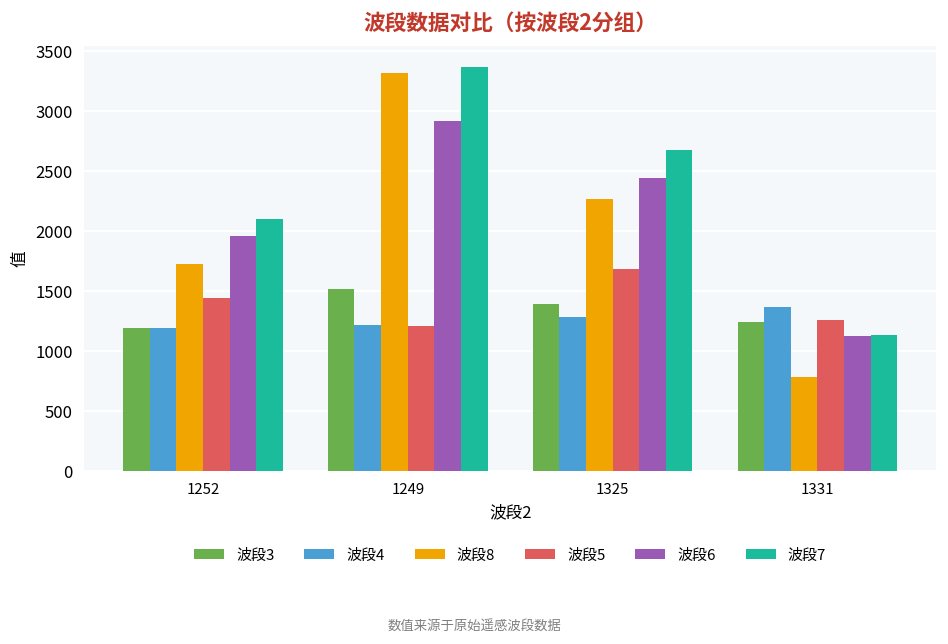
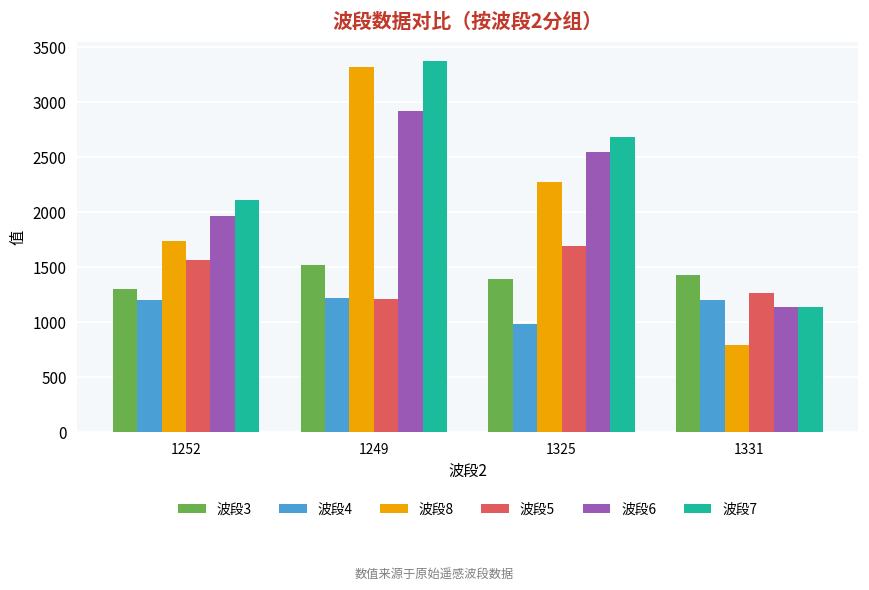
  {
    "波段3": {
-     "1252": 1200,
+     "1252": 1300,
      "1249": 1500,
      "1325": 1400,
-     "1331": 1200
+     "1331": 1400
    },
    "波段4": {
      "1252": 1200,
      "1249": 1200,
-     "1325": 1300,
-     "1331": 1400
+     "1325": 1000,
+     "1331": 1200
    },
    "波段8": {
      "1252": 1700,
      "1249": 3300,
      "1325": 2300,
      "1331": 800
    },
    "波段5": {
-     "1252": 1400,
+     "1252": 1600,
      "1249": 1200,
      "1325": 1700,
      "1331": 1300
    },
    "波段6": {
      "1252": 2000,
      "1249": 2900,
-     "1325": 2400,
+     "1325": 2500,
      "1331": 1100
    },
    "波段7": {
      "1252": 2100,
      "1249": 3400,
      "1325": 2700,
      "1331": 1100
    }
  }
